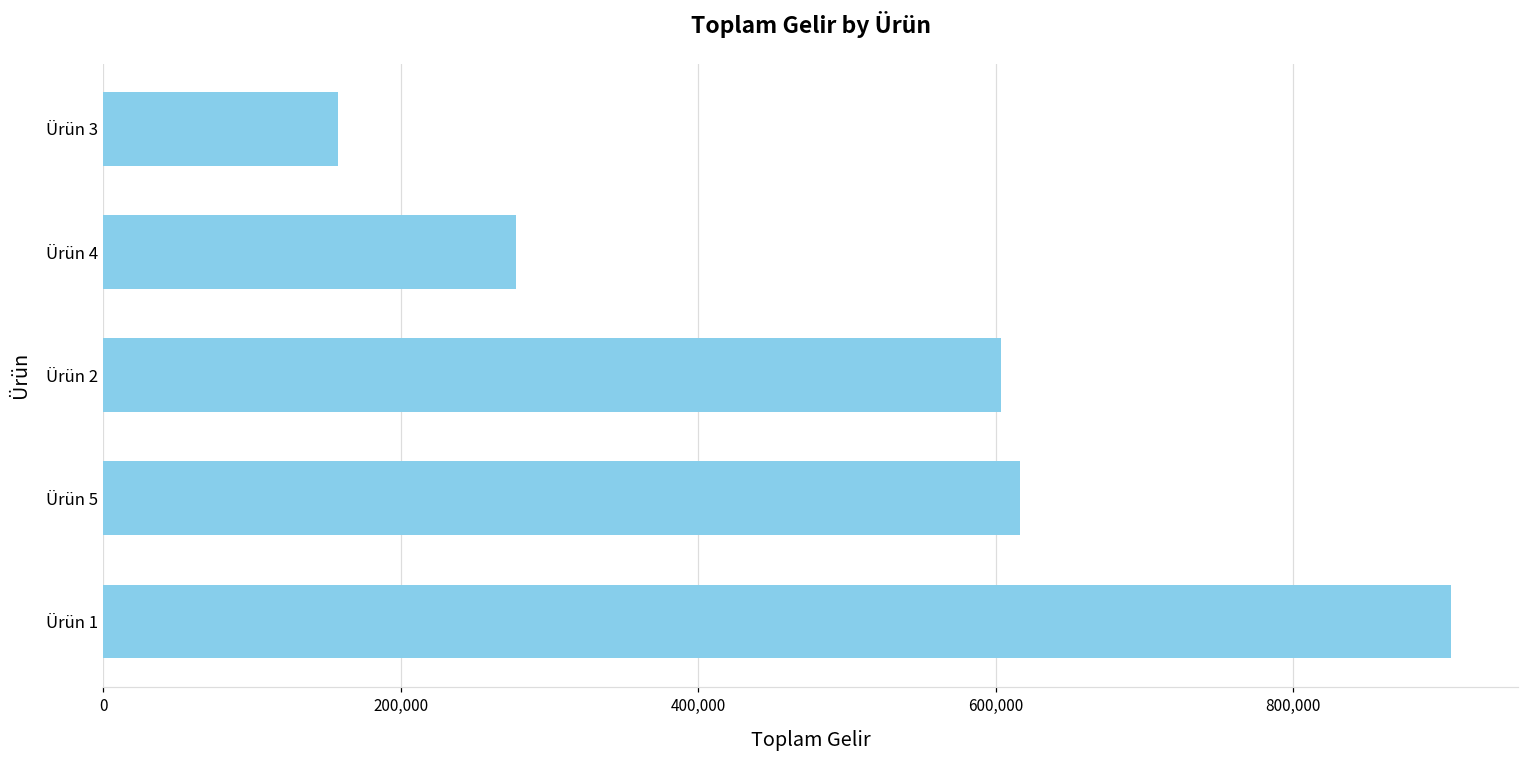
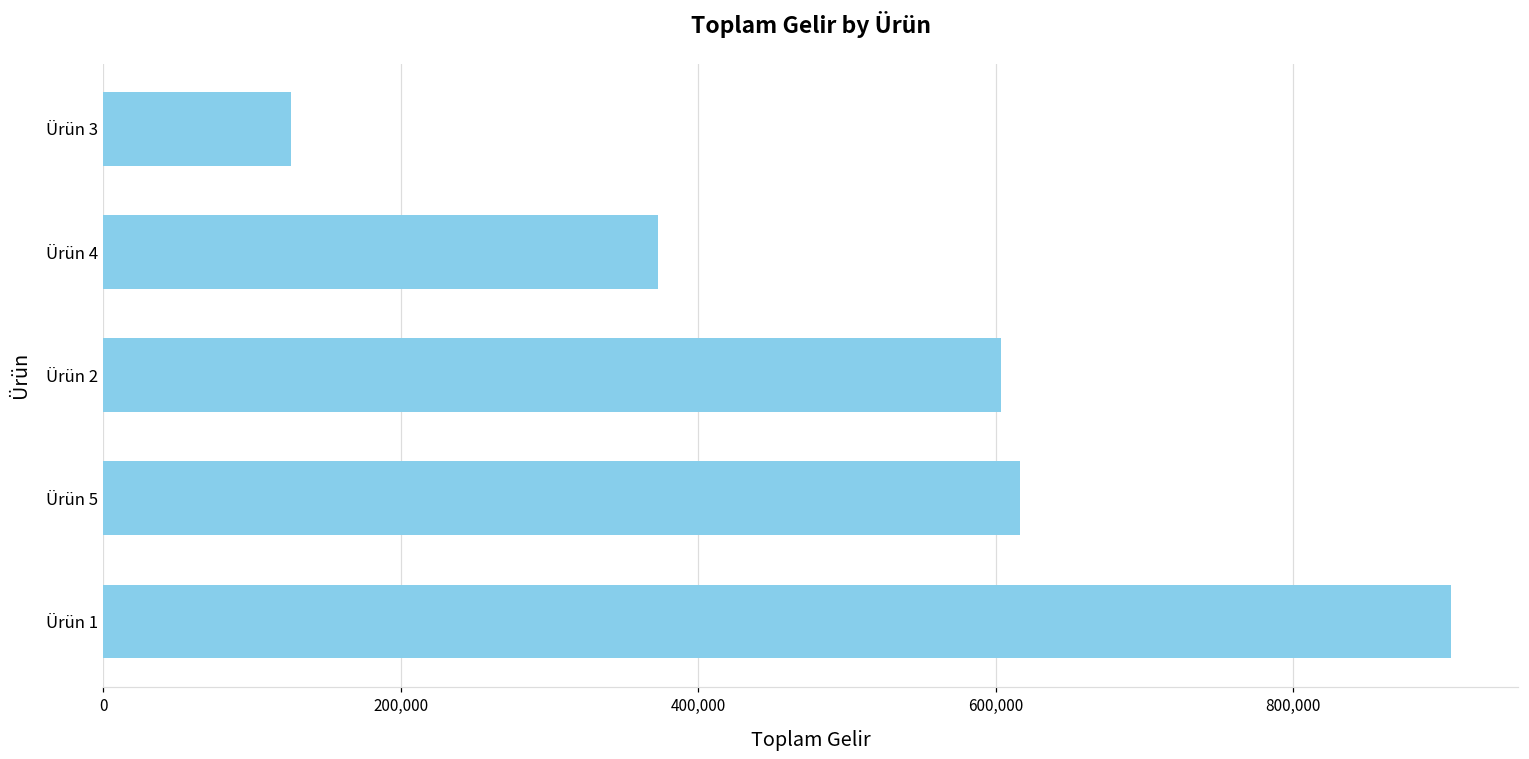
  {
-   "Ürün 3": "158,000",
-   "Ürün 4": "277,000",
+   "Ürün 3": "126,000",
+   "Ürün 4": "373,000",
    "Ürün 2": "603,000",
    "Ürün 5": "616,000",
    "Ürün 1": "906,000"
  }
